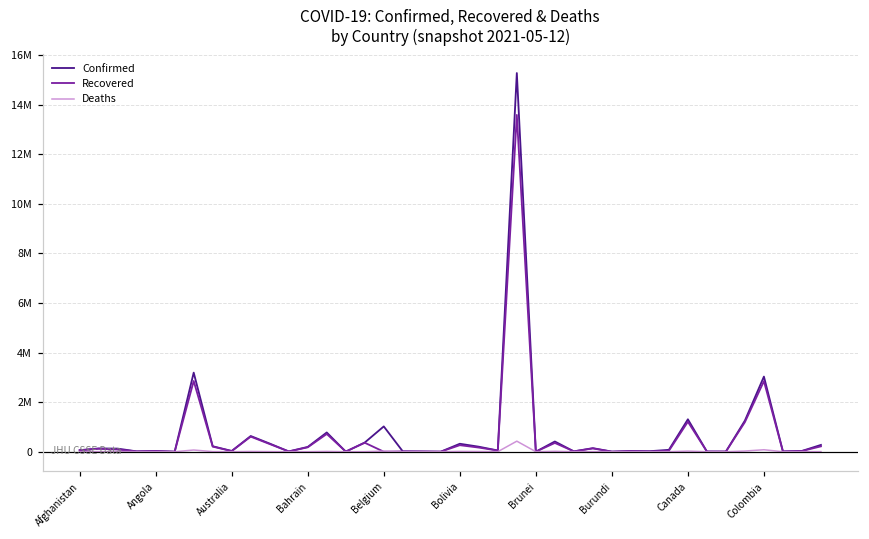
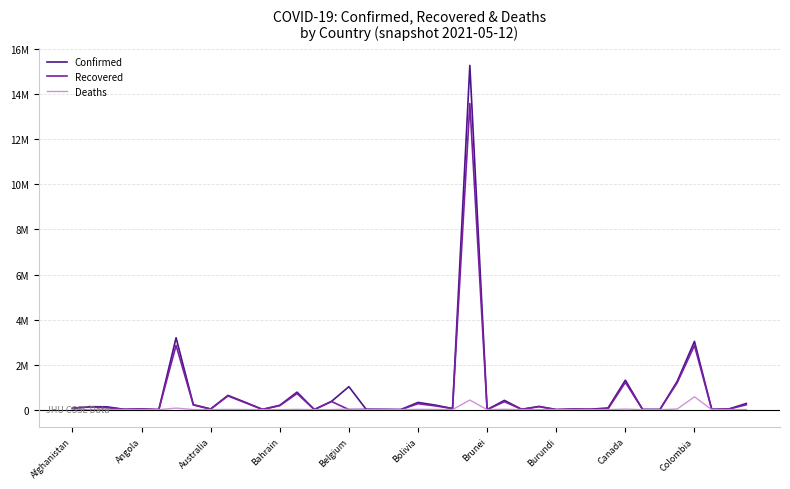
  {
    "Deaths": {
      "Bahrain": 0,
      "Bolivia": 0,
      "Canada": 0,
-     "Colombia": 100000
+     "Colombia": 600000
    }
  }
